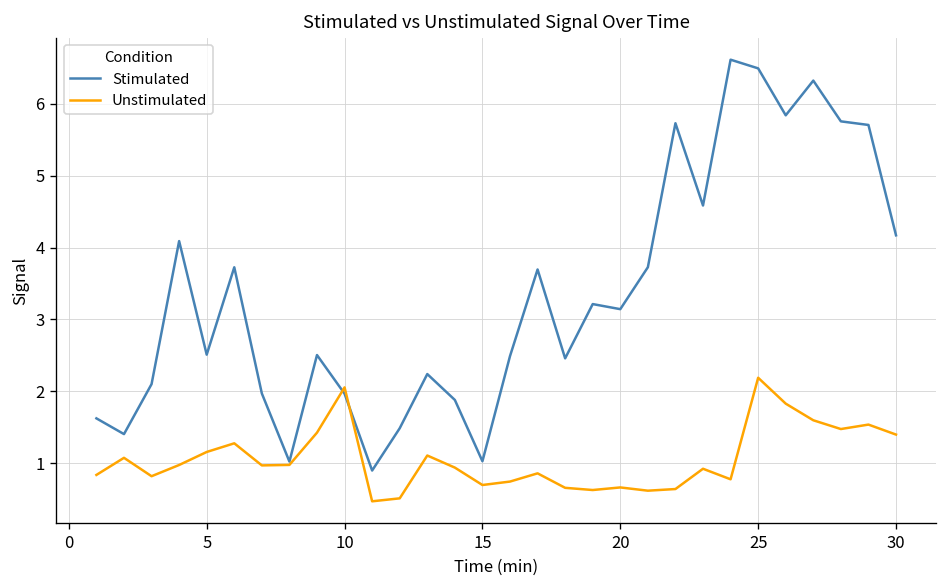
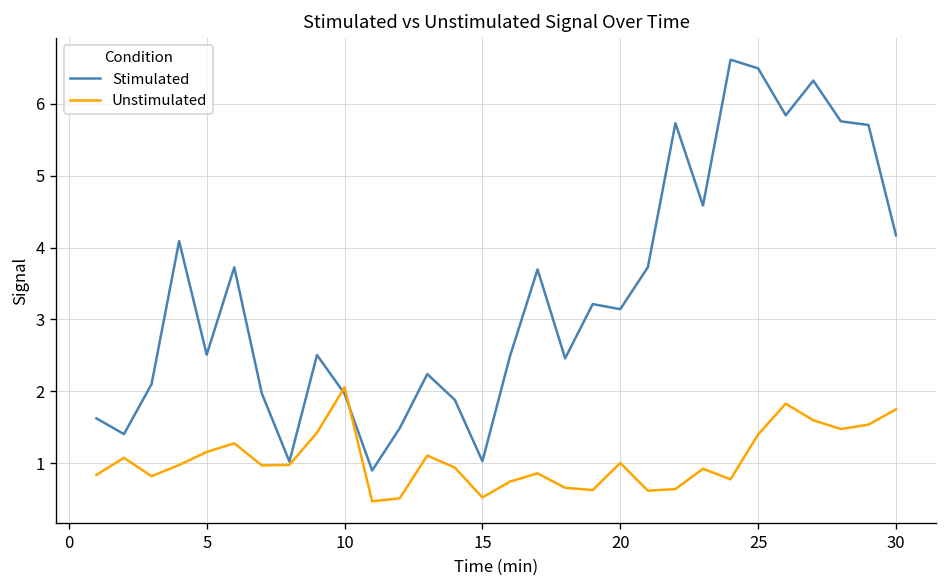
  {
    "Stimulated": {
      "5": 2.5,
      "10": 2.0,
      "15": 1.0,
      "20": 3.1,
      "25": 6.5,
      "30": 4.2
    },
    "Unstimulated": {
      "5": 1.2,
      "10": 2.1,
-     "15": 0.7,
-     "20": 0.7,
-     "25": 2.2,
-     "30": 1.4
+     "15": 0.5,
+     "20": 1.0,
+     "25": 1.4,
+     "30": 1.7
    }
  }
